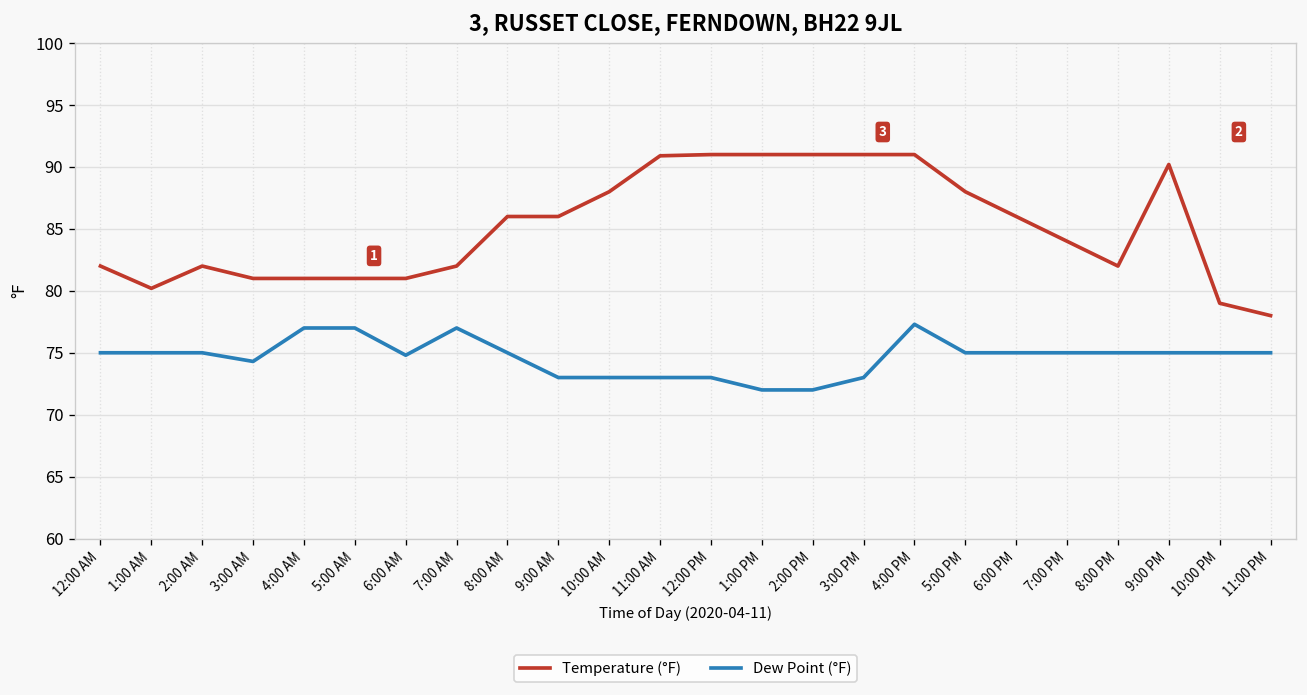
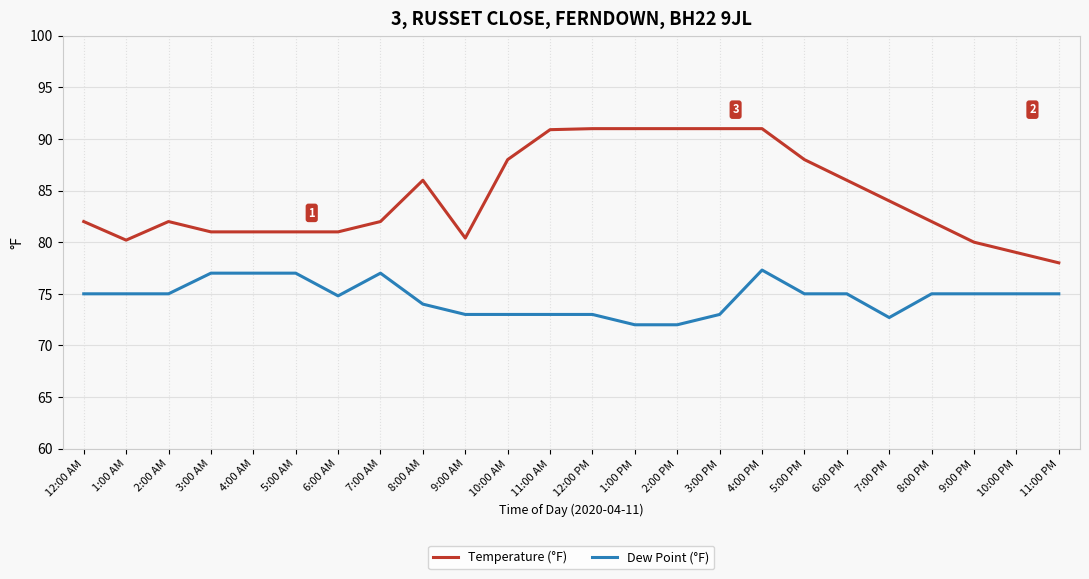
  {
    "Temperature (°F)": {
      "12:00 AM": 82.0,
      "1:00 AM": 80.2,
      "2:00 AM": 82.0,
      "3:00 AM": 81.0,
      "4:00 AM": 81.0,
      "6:00 AM": 81.0,
      "7:00 AM": 82.0,
      "8:00 AM": 86.0,
-     "9:00 AM": 86.0,
+     "9:00 AM": 80.4,
      "10:00 AM": 88.0,
      "11:00 AM": 90.9,
      "12:00 PM": 91.0,
      "1:00 PM": 91.0,
      "2:00 PM": 91.0,
      "4:00 PM": 91.0,
      "5:00 PM": 88.0,
      "6:00 PM": 86.0,
      "7:00 PM": 84.0,
      "8:00 PM": 82.0,
-     "9:00 PM": 90.2,
+     "9:00 PM": 80.0,
      "10:00 PM": 79.0,
      "11:00 PM": 78.0
    },
    "Dew Point (°F)": {
      "12:00 AM": 75.0,
      "1:00 AM": 75.0,
      "2:00 AM": 75.0,
-     "3:00 AM": 74.3,
+     "3:00 AM": 77.0,
      "4:00 AM": 77.0,
      "5:00 AM": 77.0,
      "6:00 AM": 74.8,
      "7:00 AM": 77.0,
-     "8:00 AM": 75,
+     "8:00 AM": 74,
      "9:00 AM": 73.0,
      "10:00 AM": 73.0,
      "11:00 AM": 73.0,
      "12:00 PM": 73.0,
      "1:00 PM": 72.0,
      "2:00 PM": 72.0,
      "3:00 PM": 73.0,
      "4:00 PM": 77.3,
      "5:00 PM": 75.0,
      "6:00 PM": 75.0,
-     "7:00 PM": 75.0,
+     "7:00 PM": 72.7,
      "8:00 PM": 75.0,
      "9:00 PM": 75.0,
      "10:00 PM": 75.0,
      "11:00 PM": 75.0
    }
  }
